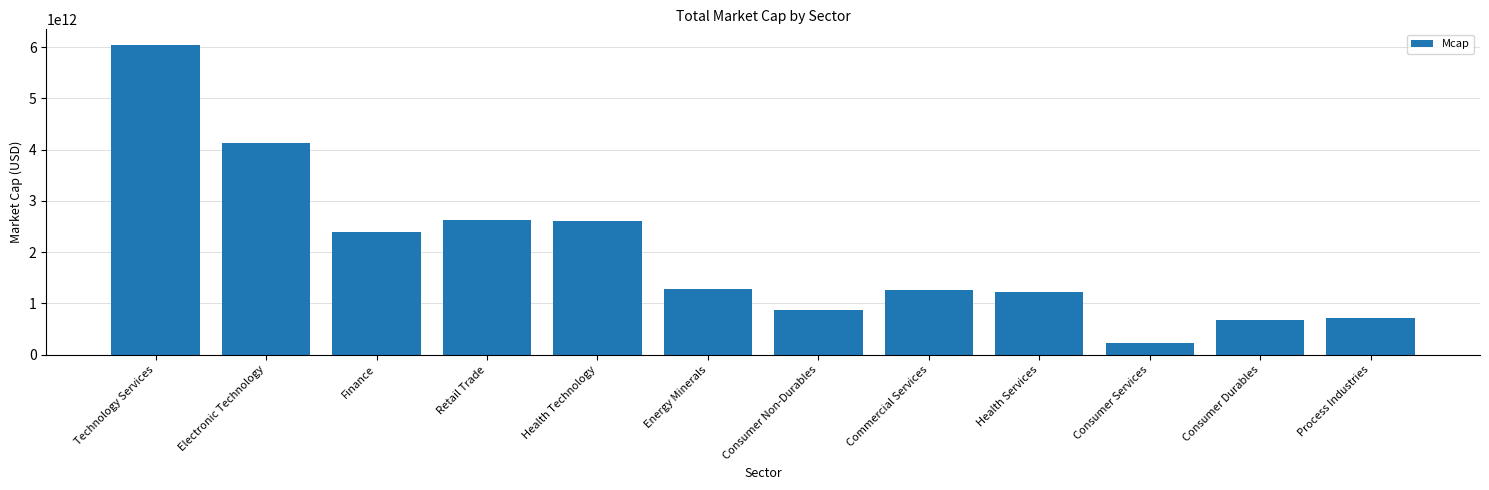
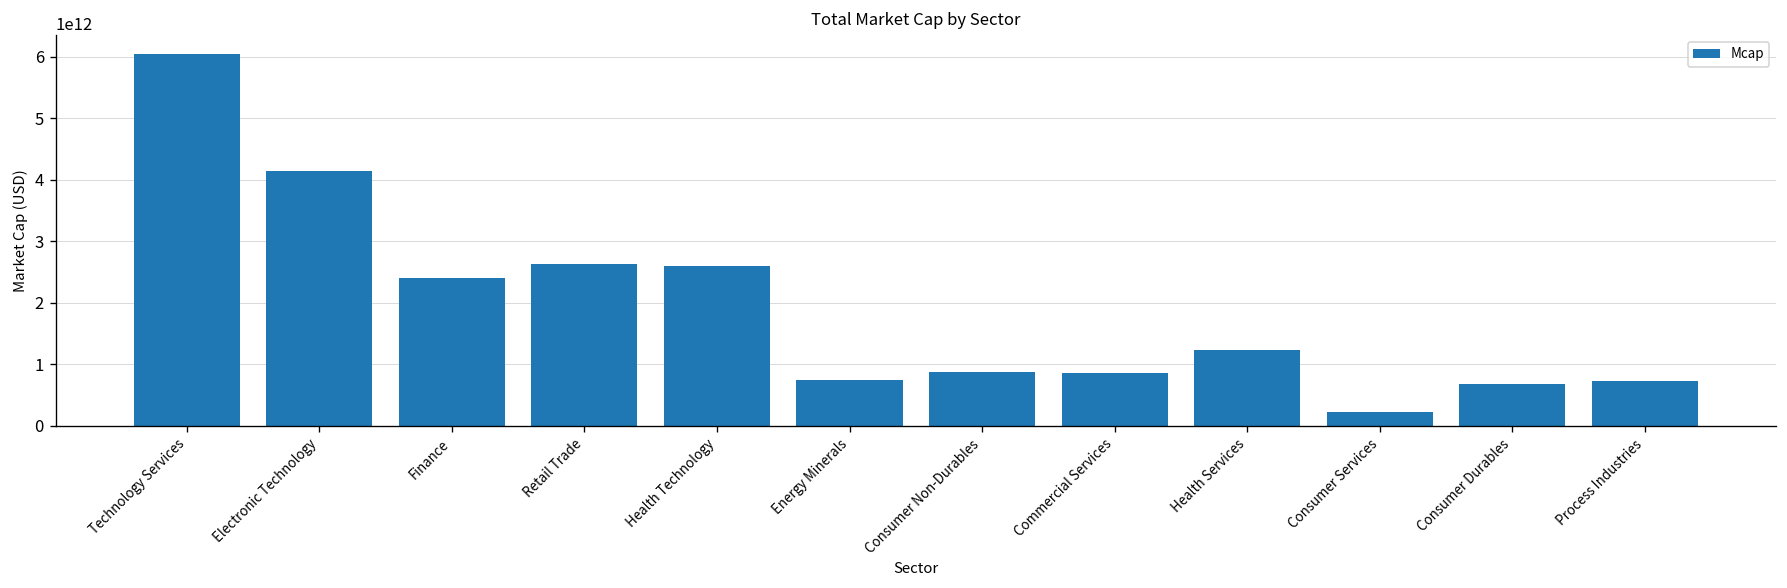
  {
    "Technology Services": 6000000000000,
    "Electronic Technology": 4100000000000,
    "Finance": 2400000000000,
    "Retail Trade": 2600000000000,
    "Health Technology": 2600000000000,
-   "Energy Minerals": 1300000000000,
+   "Energy Minerals": 700000000000,
    "Consumer Non-Durables": 900000000000,
-   "Commercial Services": 1300000000000,
+   "Commercial Services": 900000000000,
    "Health Services": 1200000000000,
    "Consumer Services": 200000000000,
    "Consumer Durables": 700000000000,
    "Process Industries": 700000000000
  }
